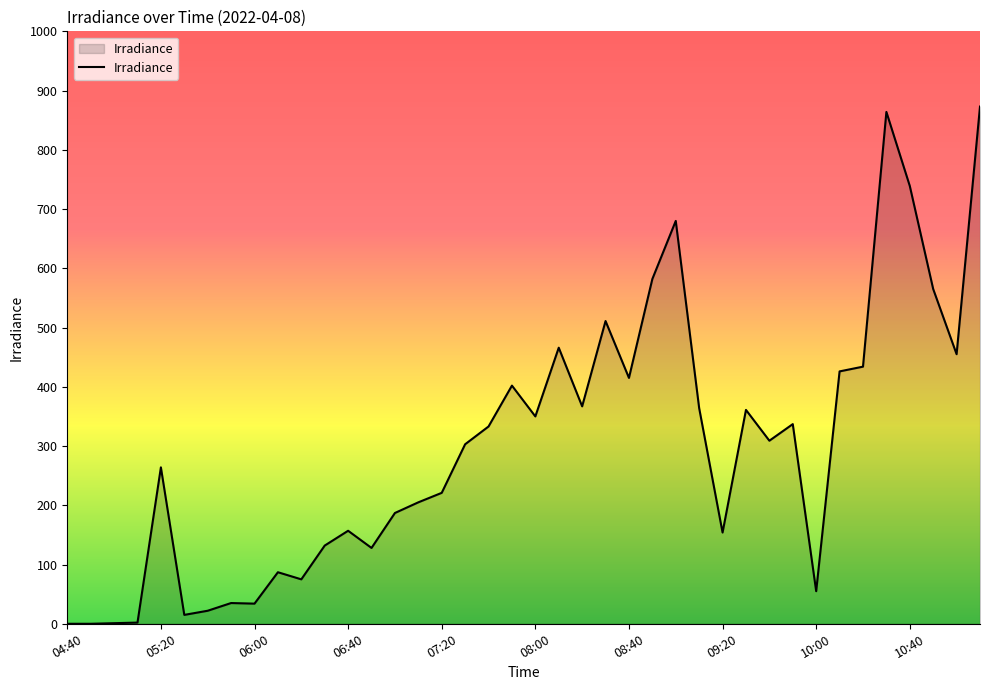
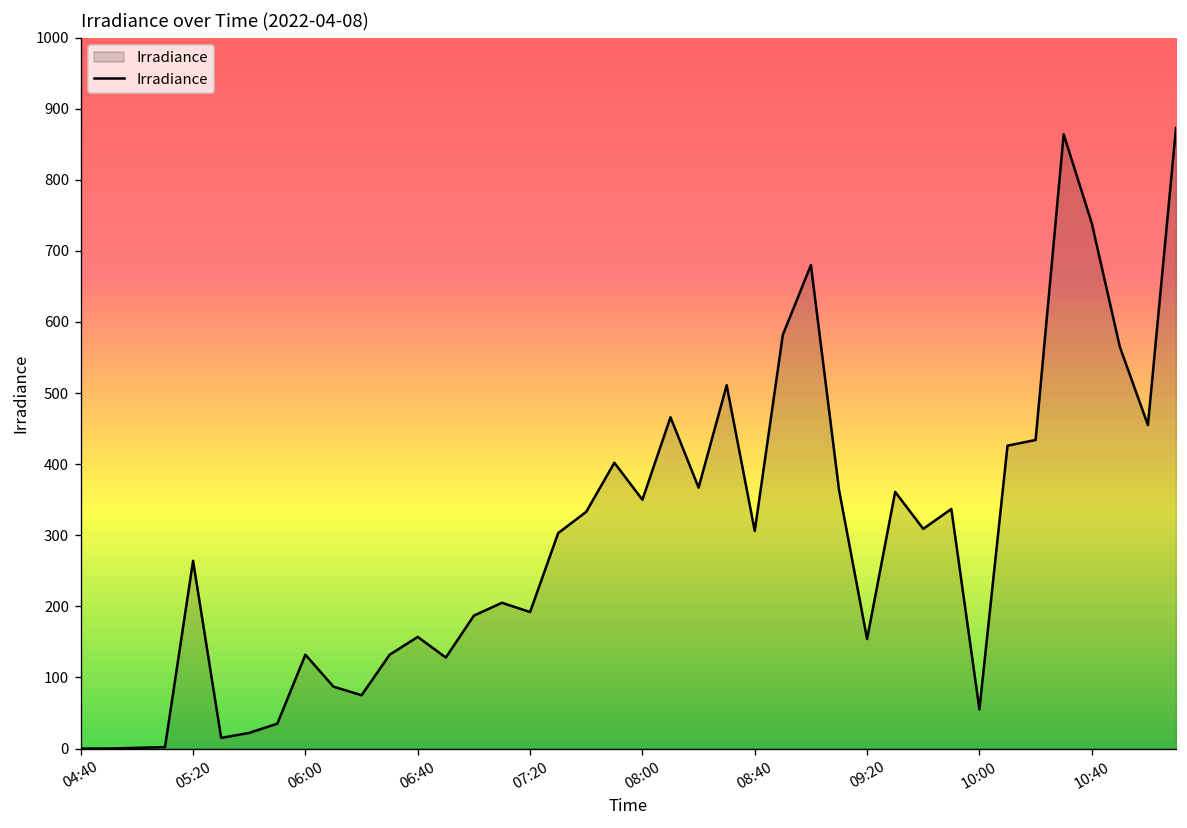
  {
    "04:40": 0,
    "05:20": 260,
-   "06:00": 30,
+   "06:00": 130,
    "06:40": 160,
-   "07:20": 220,
+   "07:20": 190,
    "08:00": 350,
-   "08:40": 420,
+   "08:40": 310,
    "09:20": 150,
    "10:00": 60,
    "10:40": 740
  }
